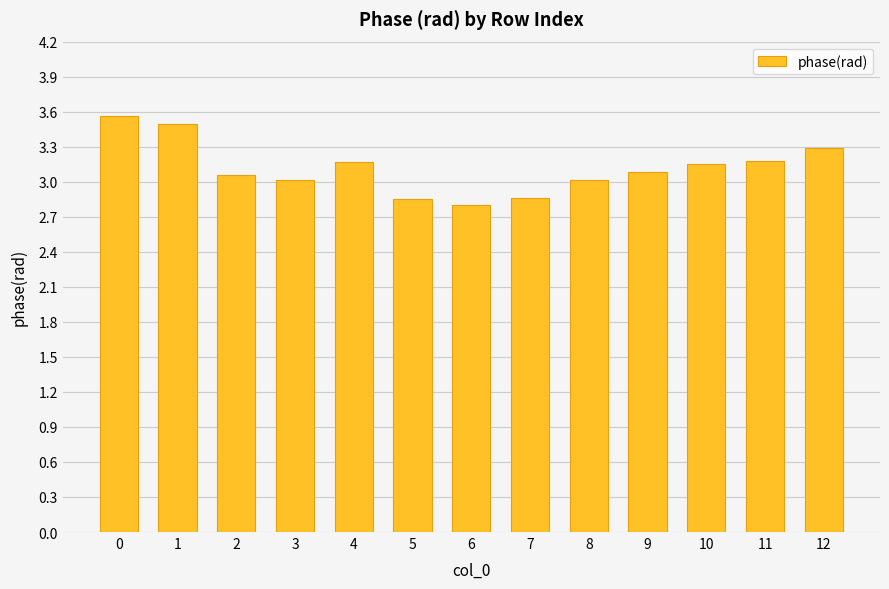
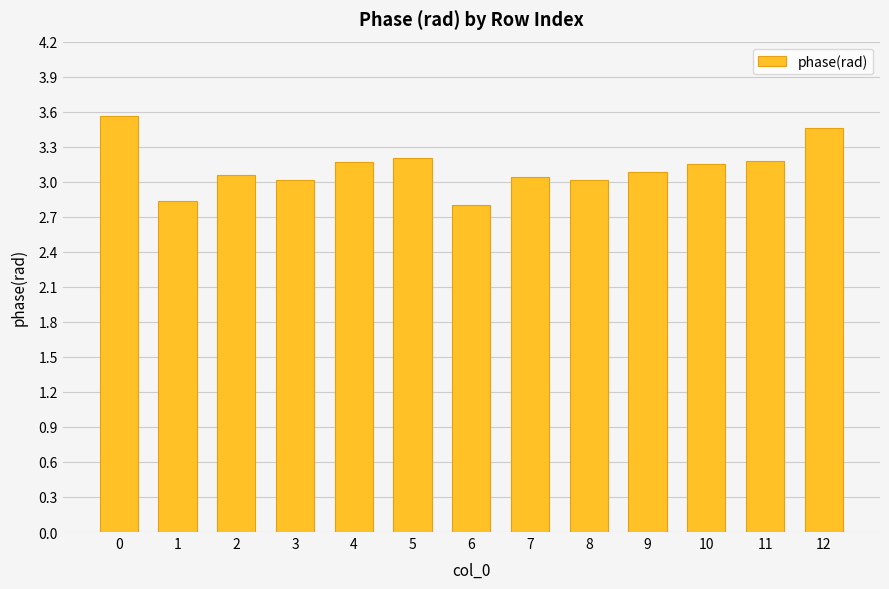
  {
    "0": 3.56,
-   "1": 3.49,
+   "1": 2.83,
    "2": 3.06,
    "3": 3.02,
    "4": 3.17,
-   "5": 2.85,
+   "5": 3.20,
    "6": 2.80,
-   "7": 2.86,
+   "7": 3.04,
    "8": 3.02,
    "9": 3.09,
    "10": 3.15,
    "11": 3.18,
-   "12": 3.29
+   "12": 3.46
  }
